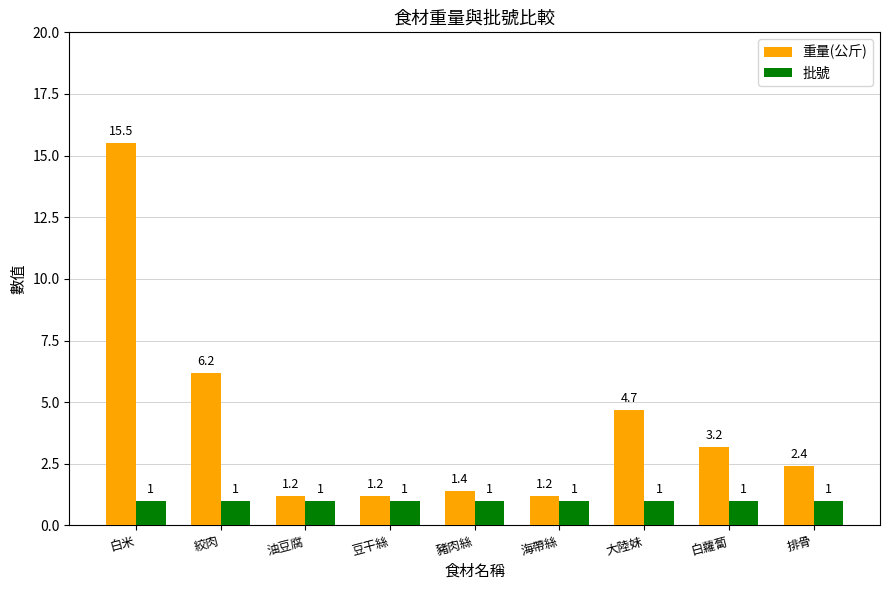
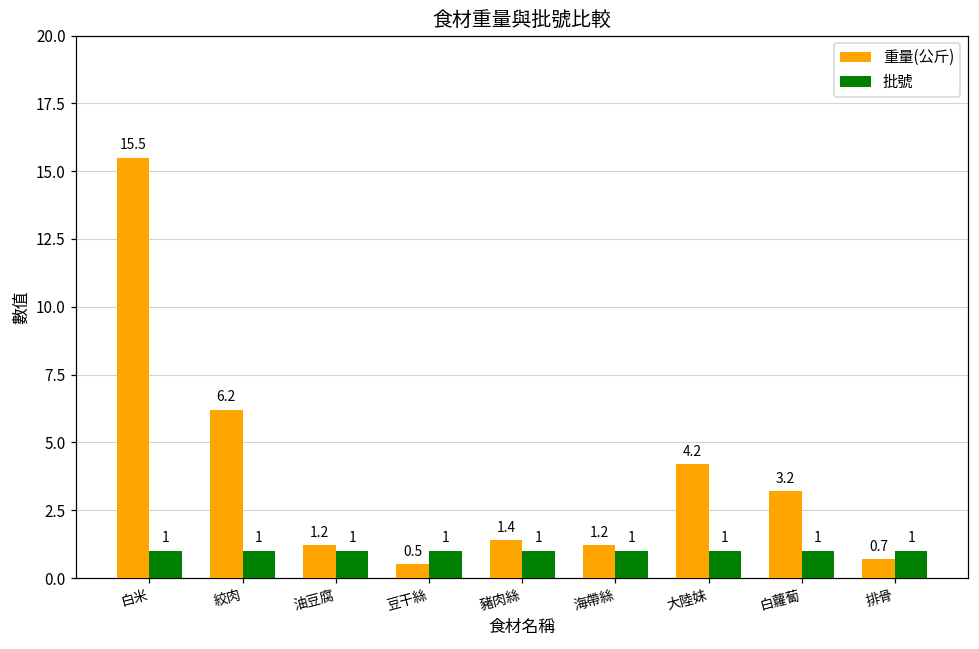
  {
    "重量(公斤)": {
      "白米": 15.5,
      "絞肉": 6.2,
      "油豆腐": 1.2,
-     "豆干絲": 1.2,
+     "豆干絲": 0.5,
      "豬肉絲": 1.4,
      "海帶絲": 1.2,
-     "大陸妹": 4.7,
+     "大陸妹": 4.2,
      "白蘿蔔": 3.2,
-     "排骨": 2.4
+     "排骨": 0.7
    },
    "批號": {
      "白米": 1,
      "絞肉": 1,
      "油豆腐": 1,
      "豆干絲": 1,
      "豬肉絲": 1,
      "海帶絲": 1,
      "大陸妹": 1,
      "白蘿蔔": 1,
      "排骨": 1
    }
  }
